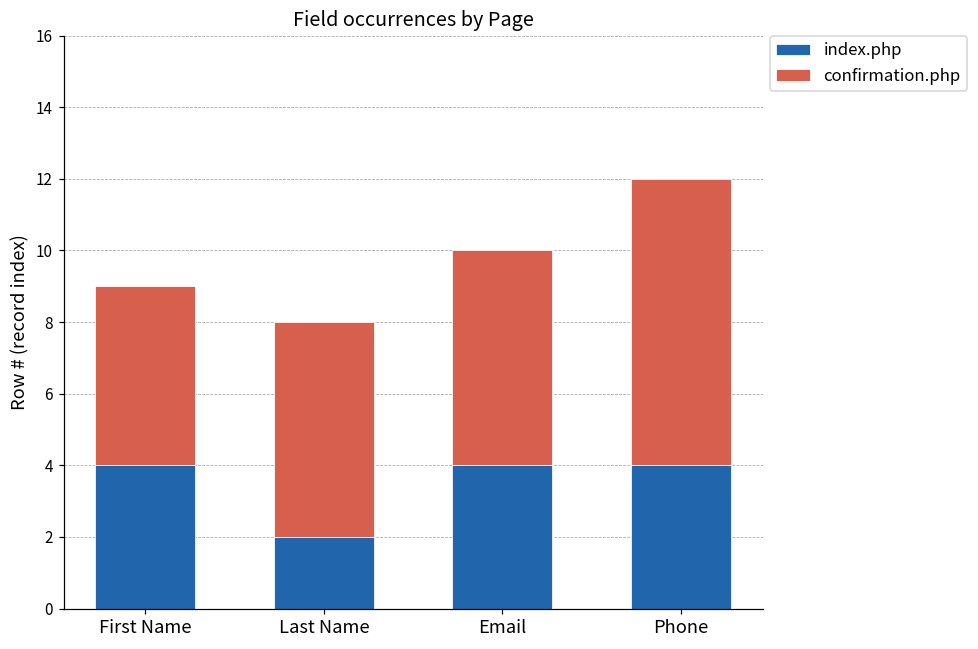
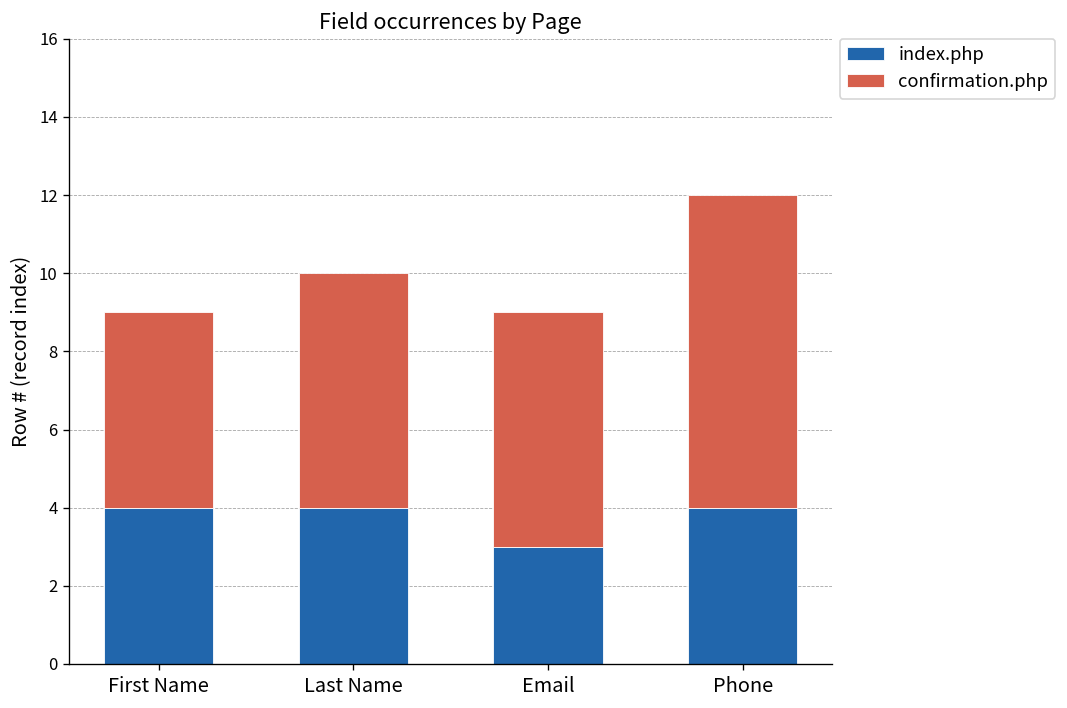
  {
    "index.php": {
      "First Name": 4,
-     "Last Name": 2,
-     "Email": 4,
+     "Last Name": 4,
+     "Email": 3,
      "Phone": 4
    },
    "confirmation.php": {
      "First Name": 5,
      "Last Name": 6,
      "Email": 6,
      "Phone": 8
    }
  }
